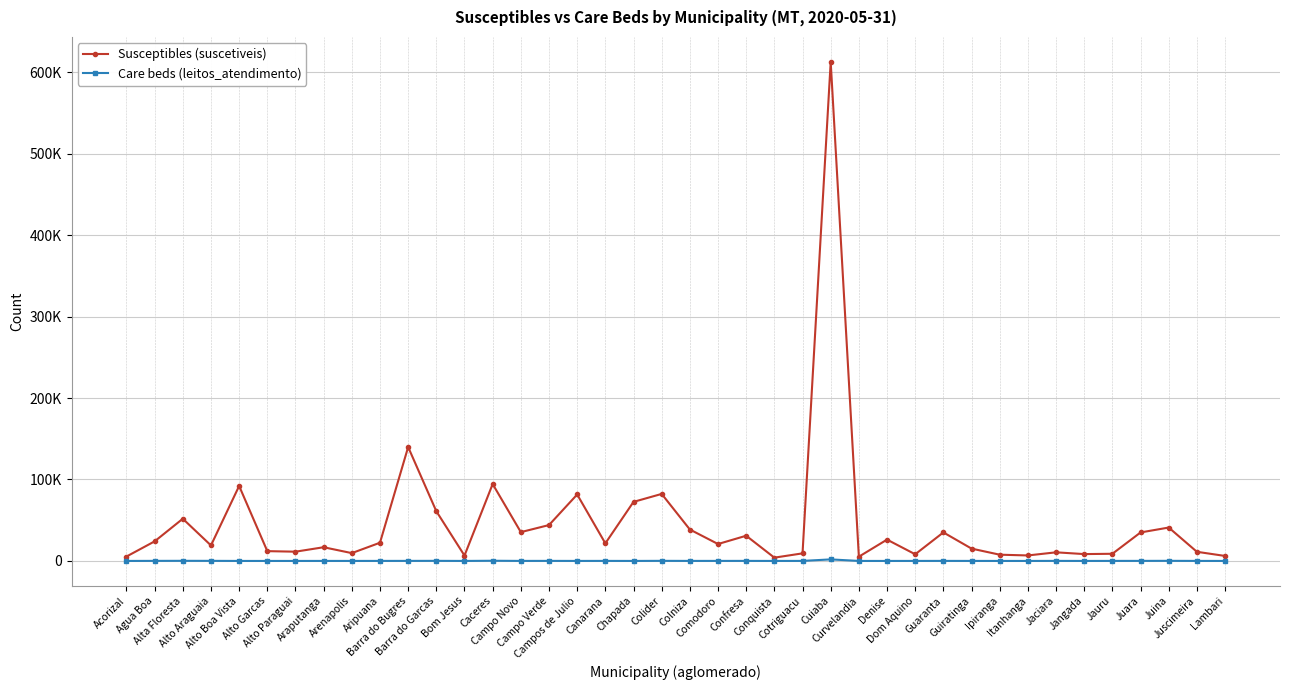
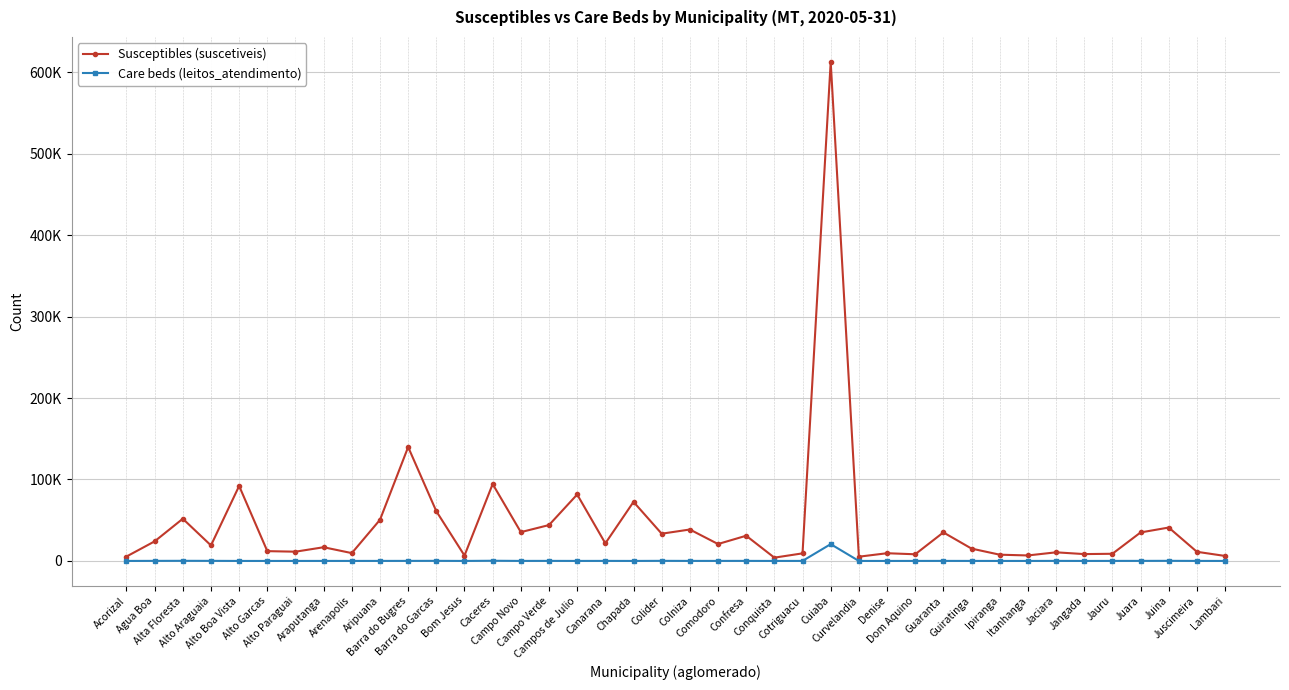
  {
    "Susceptibles (suscetiveis)": {
      "Acorizal": 10000,
      "Agua Boa": 20000,
      "Alta Floresta": 50000,
      "Alto Araguaia": 20000,
      "Alto Boa Vista": 90000,
      "Alto Garcas": 10000,
      "Alto Paraguai": 10000,
      "Araputanga": 20000,
      "Arenapolis": 10000,
-     "Aripuana": 20000,
+     "Aripuana": 50000,
      "Barra do Bugres": 140000,
      "Barra do Garcas": 60000,
      "Bom Jesus": 10000,
      "Caceres": 90000,
      "Campo Novo": 40000,
      "Campo Verde": 40000,
      "Campos de Julio": 80000,
      "Canarana": 20000,
      "Chapada": 70000,
-     "Colider": 80000,
+     "Colider": 30000,
      "Colniza": 40000,
      "Comodoro": 20000,
      "Confresa": 30000,
      "Conquista": 0,
      "Cotriguacu": 10000,
      "Cuiaba": 610000,
      "Curvelandia": 10000,
-     "Denise": 30000,
+     "Denise": 10000,
      "Dom Aquino": 10000,
      "Guaranta": 40000,
      "Guiratinga": 20000,
      "Ipiranga": 10000,
      "Itanhanga": 10000,
      "Jaciara": 10000,
      "Jangada": 10000,
      "Jauru": 10000,
      "Juara": 30000,
      "Juina": 40000,
      "Juscimeira": 10000,
      "Lambari": 10000
    },
    "Care beds (leitos_atendimento)": {
      "Acorizal": 0,
      "Agua Boa": 0,
      "Alta Floresta": 0,
      "Alto Araguaia": 0,
      "Alto Boa Vista": 0,
      "Alto Garcas": 0,
      "Alto Paraguai": 0,
      "Araputanga": 0,
      "Arenapolis": 0,
      "Aripuana": 0,
      "Barra do Bugres": 0,
      "Barra do Garcas": 0,
      "Bom Jesus": 0,
      "Caceres": 0,
      "Campo Novo": 0,
      "Campo Verde": 0,
      "Campos de Julio": 0,
      "Canarana": 0,
      "Chapada": 0,
      "Colider": 0,
      "Colniza": 0,
      "Comodoro": 0,
      "Confresa": 0,
      "Conquista": 0,
      "Cotriguacu": 0,
-     "Cuiaba": 0,
+     "Cuiaba": 20000,
      "Curvelandia": 0,
      "Denise": 0,
      "Dom Aquino": 0,
      "Guaranta": 0,
      "Guiratinga": 0,
      "Ipiranga": 0,
      "Itanhanga": 0,
      "Jaciara": 0,
      "Jangada": 0,
      "Jauru": 0,
      "Juara": 0,
      "Juina": 0,
      "Juscimeira": 0,
      "Lambari": 0
    }
  }
